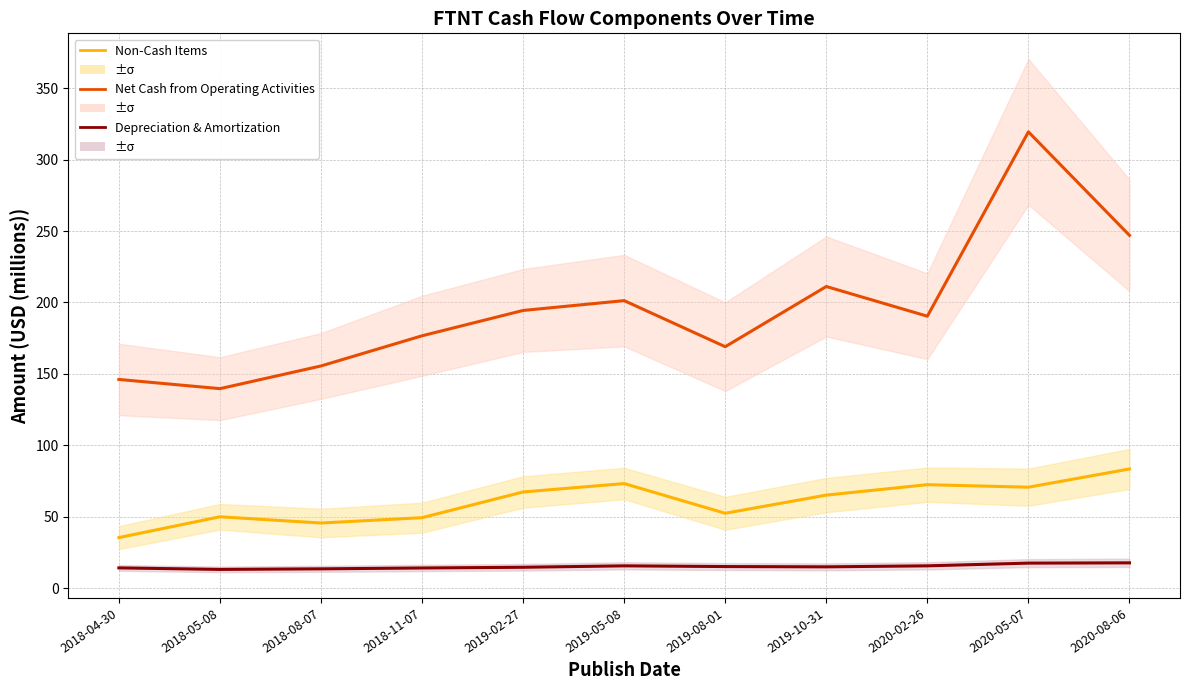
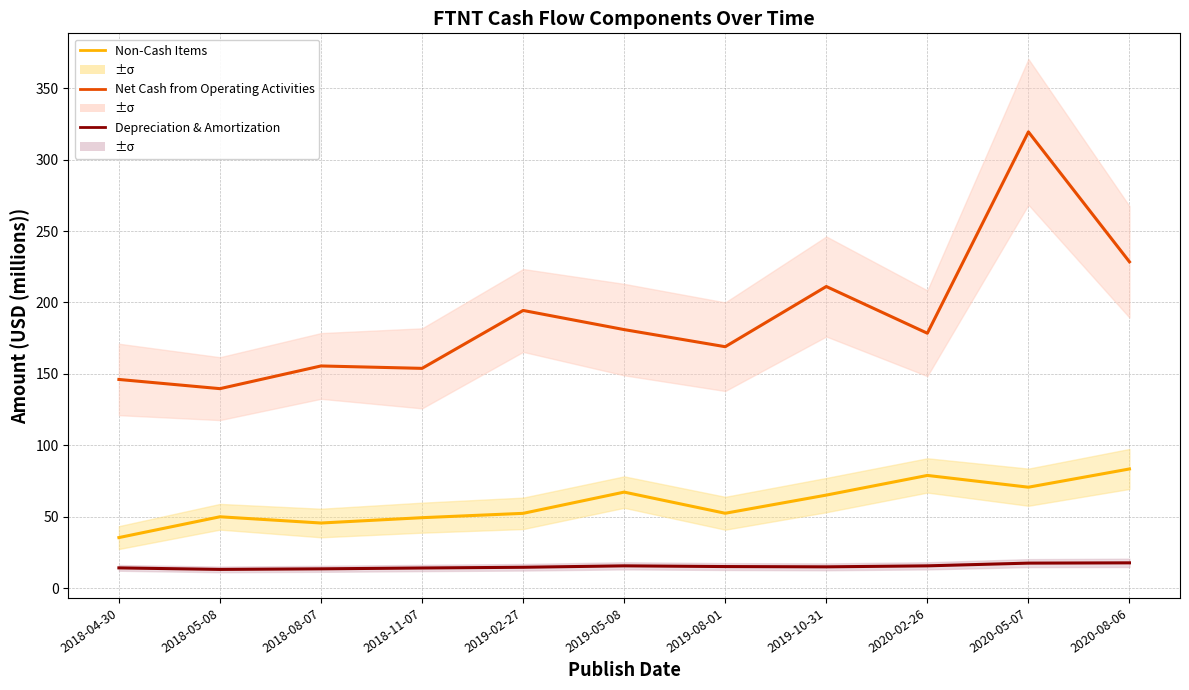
  {
    "Non-Cash Items": {
      "2018-04-30": 35,
      "2018-05-08": 50,
      "2018-08-07": 46,
      "2018-11-07": 49,
-     "2019-02-27": 67,
-     "2019-05-08": 73,
+     "2019-02-27": 52,
+     "2019-05-08": 67,
      "2019-08-01": 52,
      "2019-10-31": 65,
-     "2020-02-26": 73,
+     "2020-02-26": 79,
      "2020-05-07": 71,
      "2020-08-06": 84
    },
    "Net Cash from Operating Activities": {
      "2018-04-30": 146,
      "2018-05-08": 140,
      "2018-08-07": 156,
-     "2018-11-07": 177,
+     "2018-11-07": 154,
      "2019-02-27": 194,
-     "2019-05-08": 201,
+     "2019-05-08": 181,
      "2019-08-01": 169,
      "2019-10-31": 211,
-     "2020-02-26": 190,
+     "2020-02-26": 178,
      "2020-05-07": 319,
-     "2020-08-06": 247
+     "2020-08-06": 228
    },
    "Depreciation & Amortization": {
      "2018-04-30": 14,
      "2018-05-08": 13,
      "2018-08-07": 14,
      "2018-11-07": 14,
      "2019-02-27": 15,
      "2019-05-08": 16,
      "2019-08-01": 15,
      "2019-10-31": 15,
      "2020-02-26": 16,
      "2020-05-07": 18,
      "2020-08-06": 18
    }
  }
